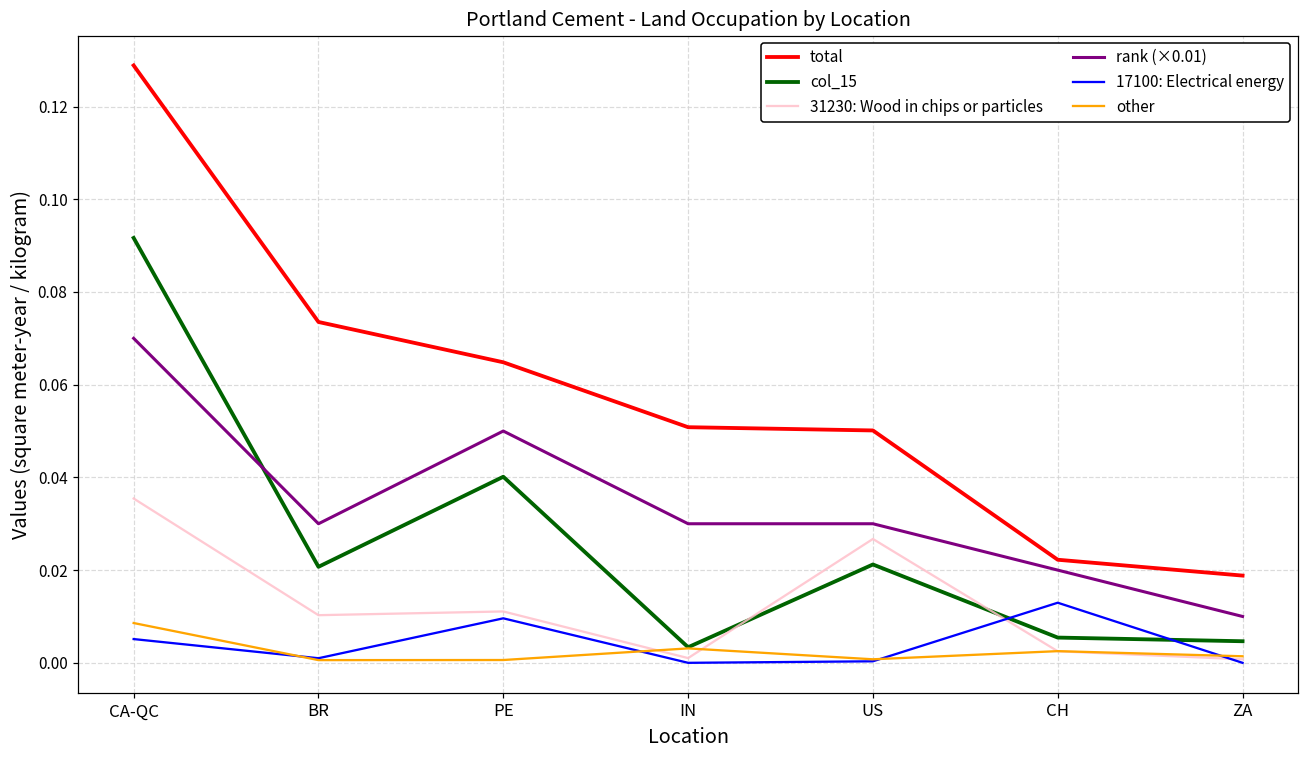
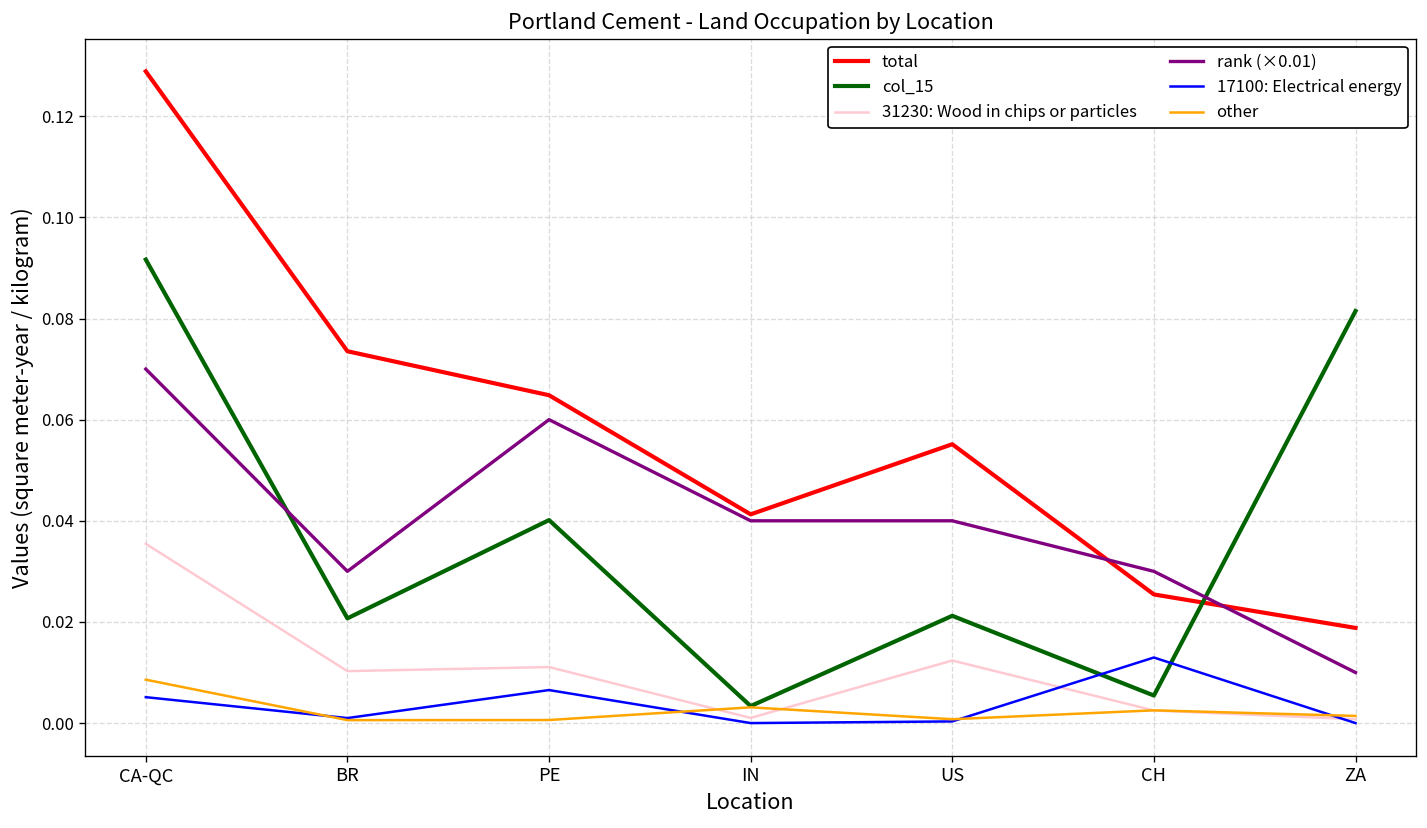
  {
    "total": {
      "CA-QC": 0.129,
      "BR": 0.074,
      "PE": 0.065,
-     "IN": 0.051,
-     "US": 0.050,
-     "CH": 0.022,
+     "IN": 0.041,
+     "US": 0.055,
+     "CH": 0.025,
      "ZA": 0.019
    },
    "col_15": {
      "CA-QC": 0.092,
      "BR": 0.021,
      "PE": 0.040,
      "US": 0.021,
      "CH": 0.005,
-     "ZA": 0.005
+     "ZA": 0.081
    },
    "31230: Wood in chips or particles": {
      "CA-QC": 0.035,
      "BR": 0.010,
      "PE": 0.011,
      "IN": 0.001,
-     "US": 0.027,
+     "US": 0.012,
      "ZA": 0.001
    },
    "rank (×0.01)": {
      "CA-QC": 0.070,
      "BR": 0.030,
-     "PE": 0.050,
-     "IN": 0.030,
-     "US": 0.030,
-     "CH": 0.020,
+     "PE": 0.060,
+     "IN": 0.040,
+     "US": 0.040,
+     "CH": 0.030,
      "ZA": 0.010
    },
    "17100: Electrical energy": {
      "CA-QC": 0.005,
-     "PE": 0.010,
+     "PE": 0.007,
      "IN": 0.000,
      "CH": 0.013,
      "ZA": 0.000
    },
    "other": {
      "CA-QC": 0.009,
      "PE": 0.001,
      "ZA": 0.001
    }
  }
